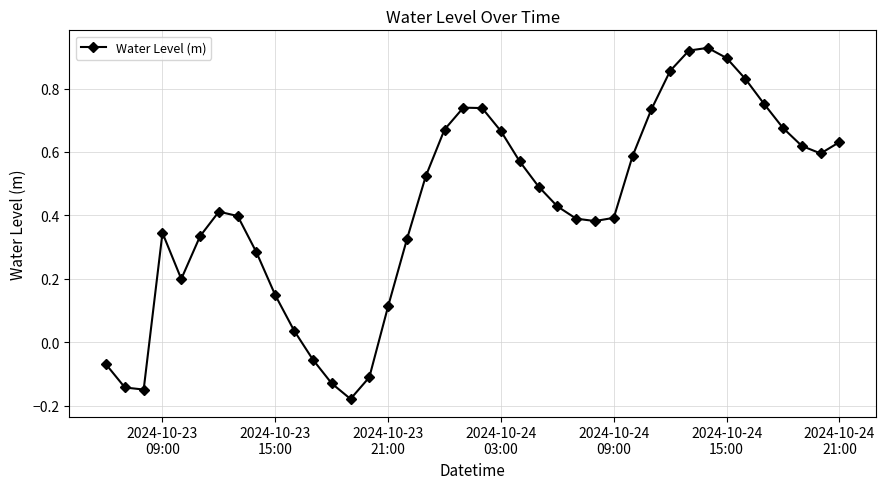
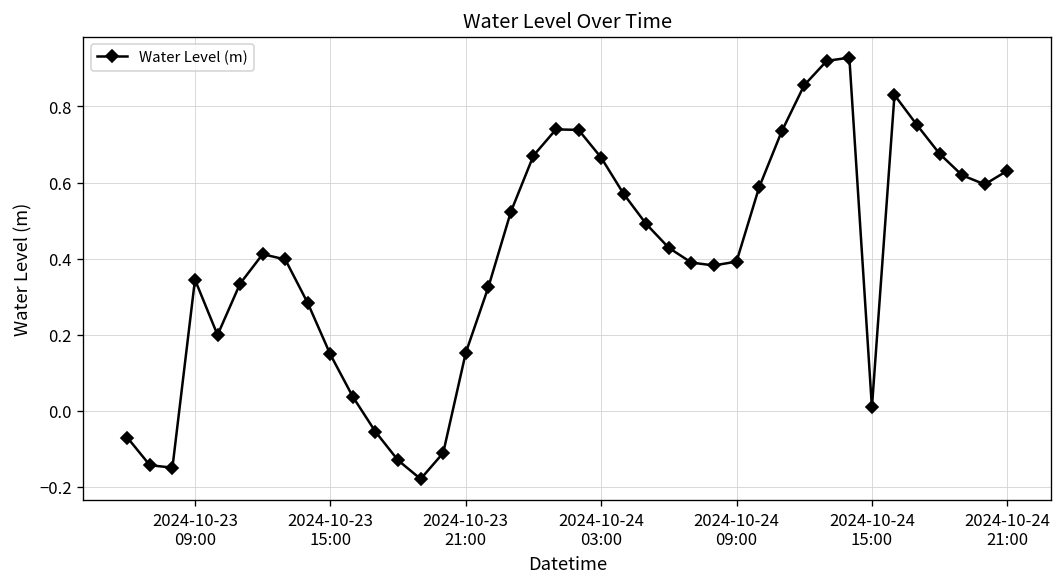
  {
    "2024-10-23 09:00": 0.34,
    "2024-10-23 15:00": 0.15,
-   "2024-10-23 21:00": 0.11,
+   "2024-10-23 21:00": 0.15,
    "2024-10-24 03:00": 0.67,
    "2024-10-24 09:00": 0.39,
-   "2024-10-24 15:00": 0.90,
+   "2024-10-24 15:00": 0.01,
    "2024-10-24 21:00": 0.63
  }
